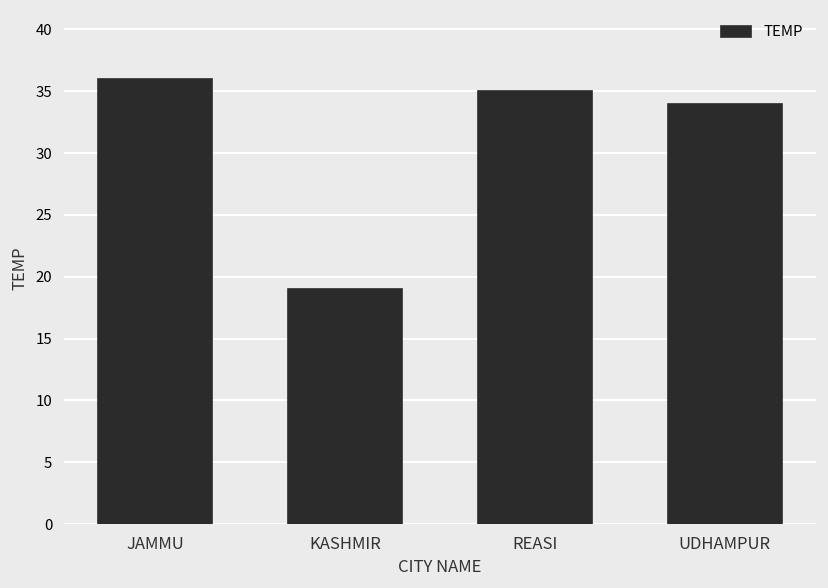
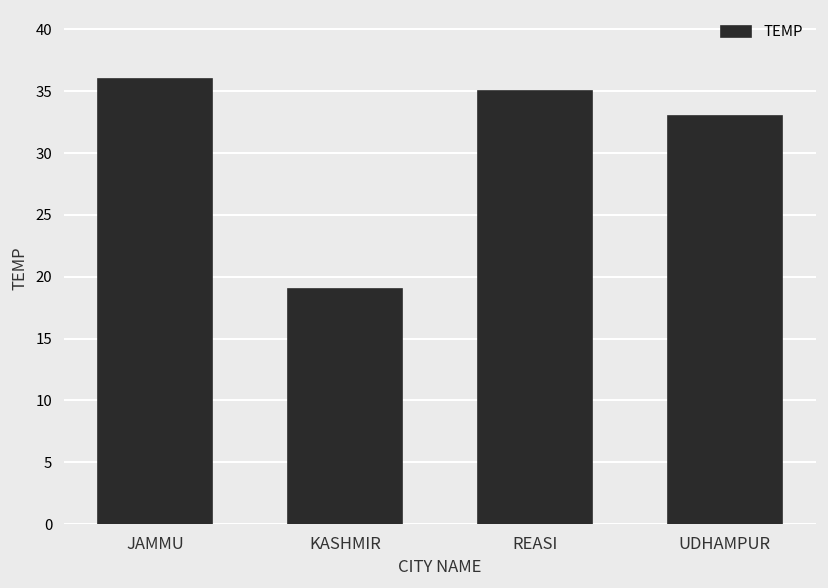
  {
    "JAMMU": 36,
    "KASHMIR": 19,
    "REASI": 35,
-   "UDHAMPUR": 34
+   "UDHAMPUR": 33
  }
